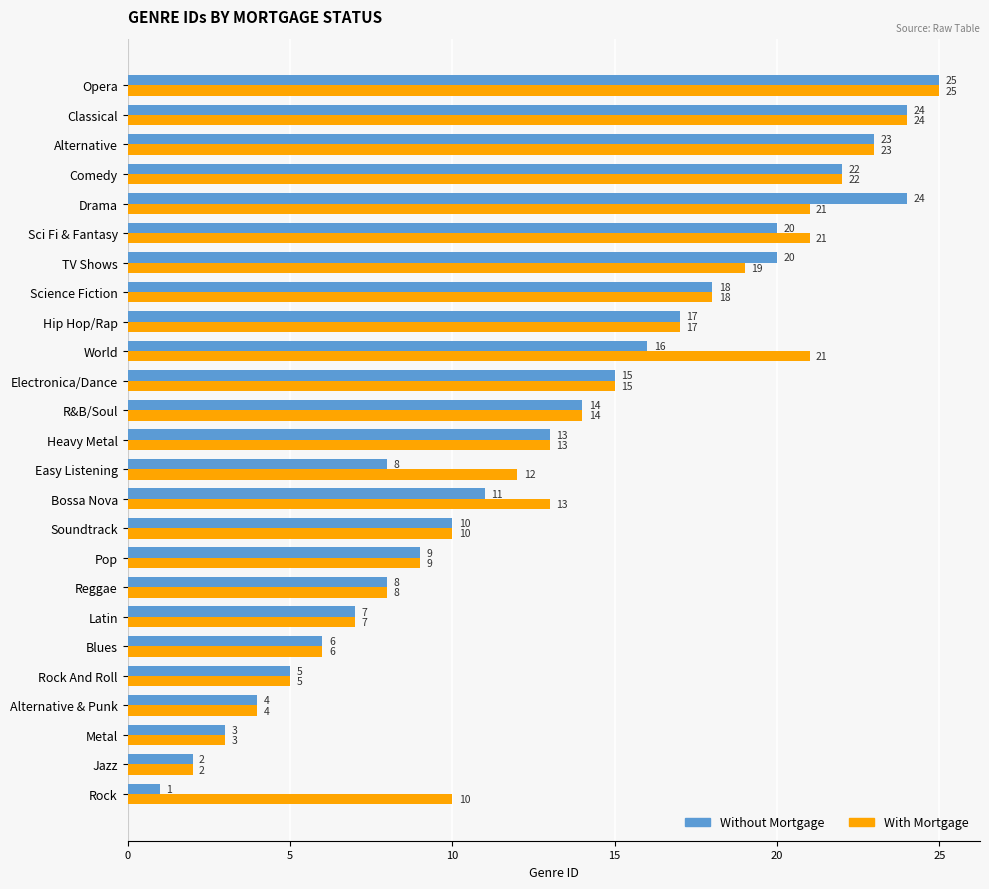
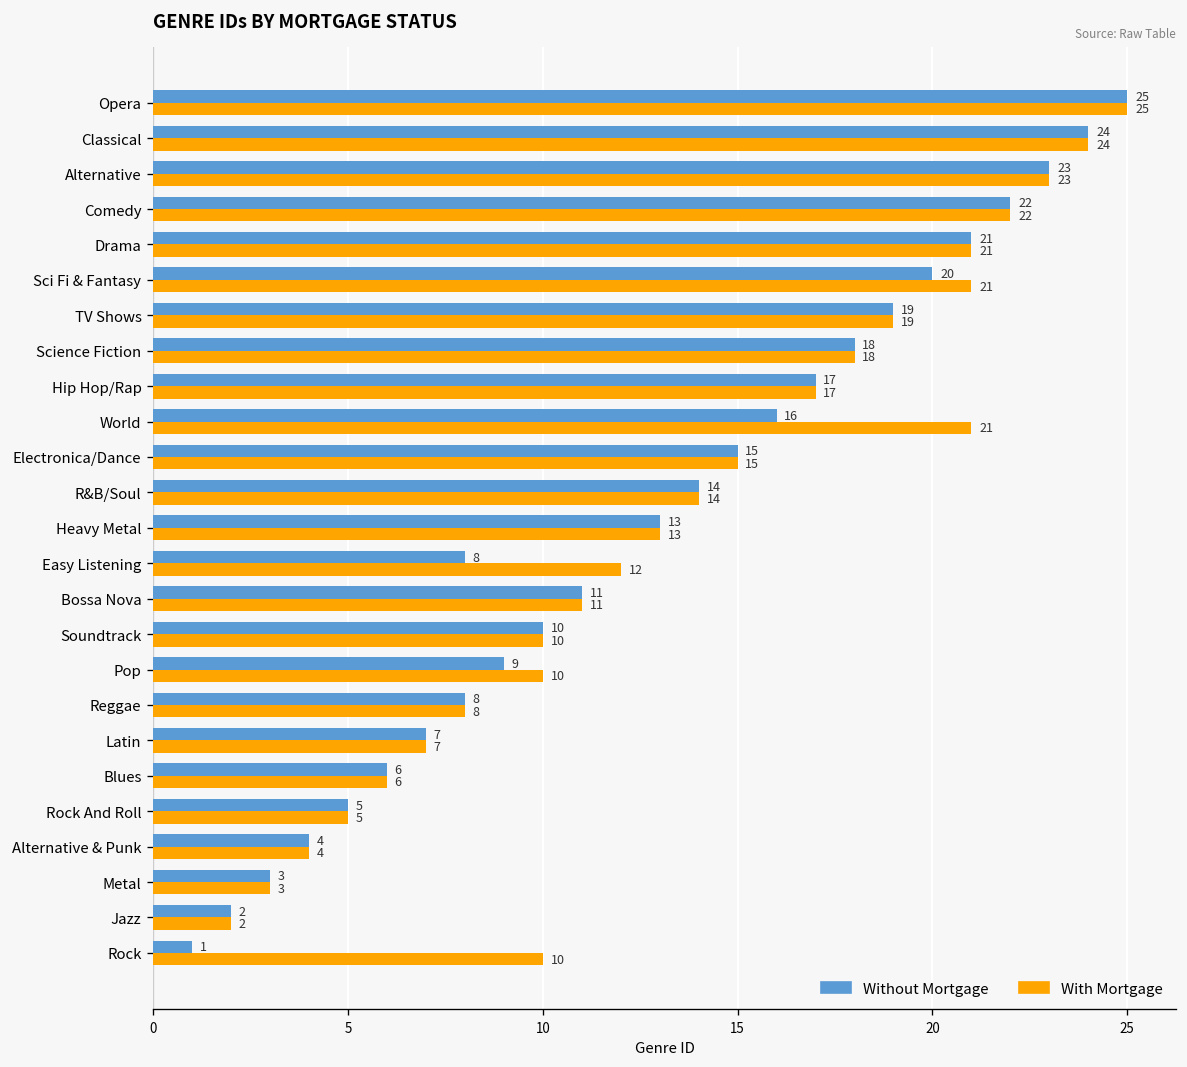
  {
    "Without Mortgage": {
      "Opera": 25,
      "Classical": 24,
      "Alternative": 23,
      "Comedy": 22,
-     "Drama": 24,
+     "Drama": 21,
      "Sci Fi & Fantasy": 20,
-     "TV Shows": 20,
+     "TV Shows": 19,
      "Science Fiction": 18,
      "Hip Hop/Rap": 17,
      "World": 16,
      "Electronica/Dance": 15,
      "R&B/Soul": 14,
      "Heavy Metal": 13,
      "Easy Listening": 8,
      "Bossa Nova": 11,
      "Soundtrack": 10,
      "Pop": 9,
      "Reggae": 8,
      "Latin": 7,
      "Blues": 6,
      "Rock And Roll": 5,
      "Alternative & Punk": 4,
      "Metal": 3,
      "Jazz": 2,
      "Rock": 1
    },
    "With Mortgage": {
      "Opera": 25,
      "Classical": 24,
      "Alternative": 23,
      "Comedy": 22,
      "Drama": 21,
      "Sci Fi & Fantasy": 21,
      "TV Shows": 19,
      "Science Fiction": 18,
      "Hip Hop/Rap": 17,
      "World": 21,
      "Electronica/Dance": 15,
      "R&B/Soul": 14,
      "Heavy Metal": 13,
      "Easy Listening": 12,
-     "Bossa Nova": 13,
+     "Bossa Nova": 11,
      "Soundtrack": 10,
-     "Pop": 9,
+     "Pop": 10,
      "Reggae": 8,
      "Latin": 7,
      "Blues": 6,
      "Rock And Roll": 5,
      "Alternative & Punk": 4,
      "Metal": 3,
      "Jazz": 2,
      "Rock": 10
    }
  }
